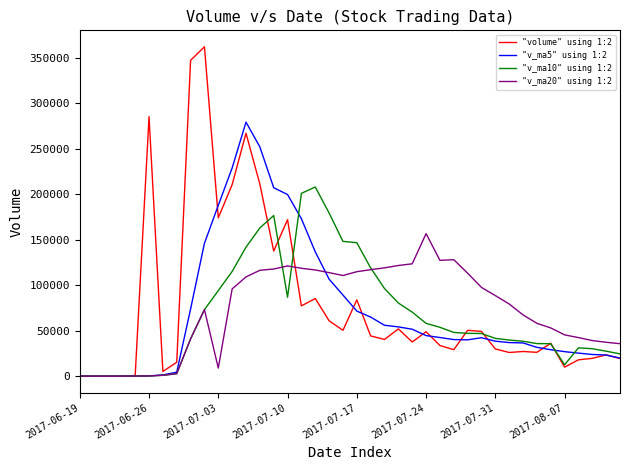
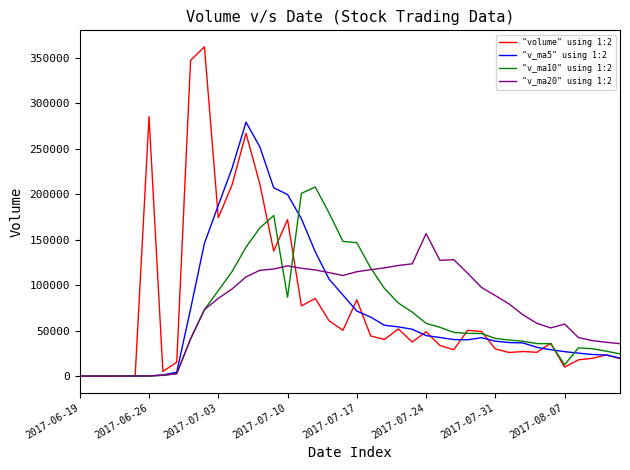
  {
    "\"volume\" using 1:2": {
      "2017-06-26": 290000,
      "2017-07-03": 170000,
      "2017-07-10": 170000,
      "2017-07-17": 80000,
      "2017-07-24": 50000,
      "2017-07-31": 30000
    },
    "\"v_ma5\" using 1:2": {
      "2017-07-03": 190000,
      "2017-07-10": 200000,
      "2017-07-17": 70000,
      "2017-07-24": 40000,
      "2017-07-31": 40000,
      "2017-08-07": 30000
    },
    "\"v_ma10\" using 1:2": {
      "2017-07-03": 90000,
      "2017-07-10": 90000,
      "2017-07-17": 150000,
      "2017-07-24": 60000,
      "2017-07-31": 40000
    },
    "\"v_ma20\" using 1:2": {
-     "2017-07-03": 10000,
+     "2017-07-03": 90000,
      "2017-07-10": 120000,
      "2017-07-17": 110000,
      "2017-07-24": 160000,
      "2017-07-31": 90000,
-     "2017-08-07": 50000
+     "2017-08-07": 60000
    }
  }
